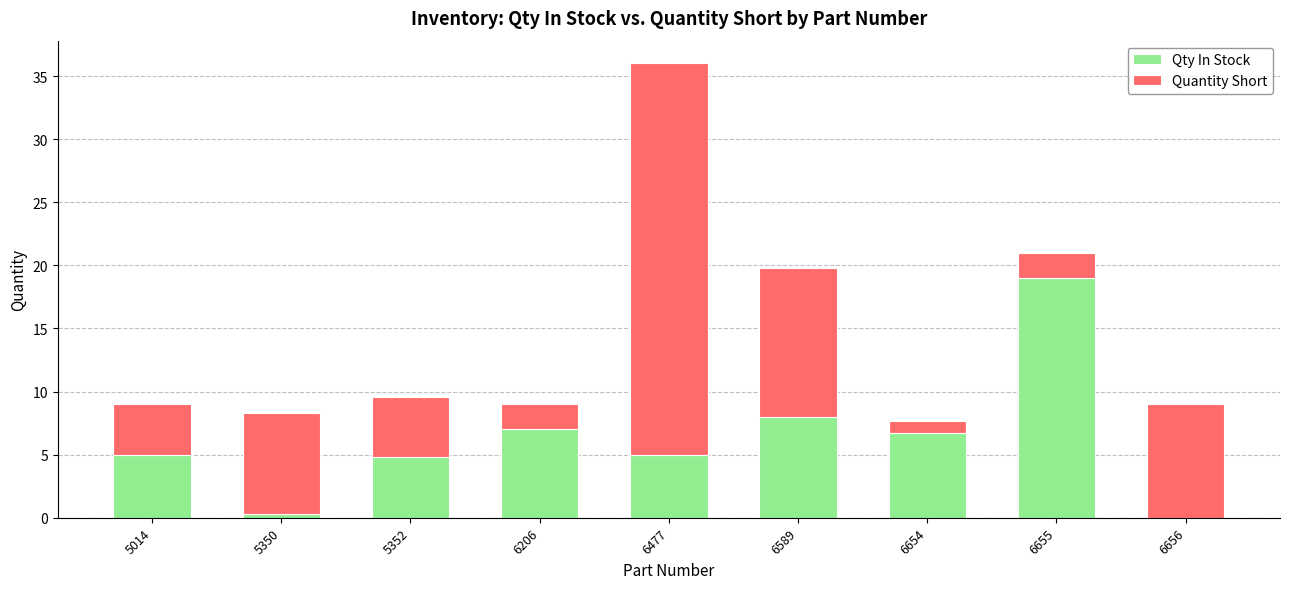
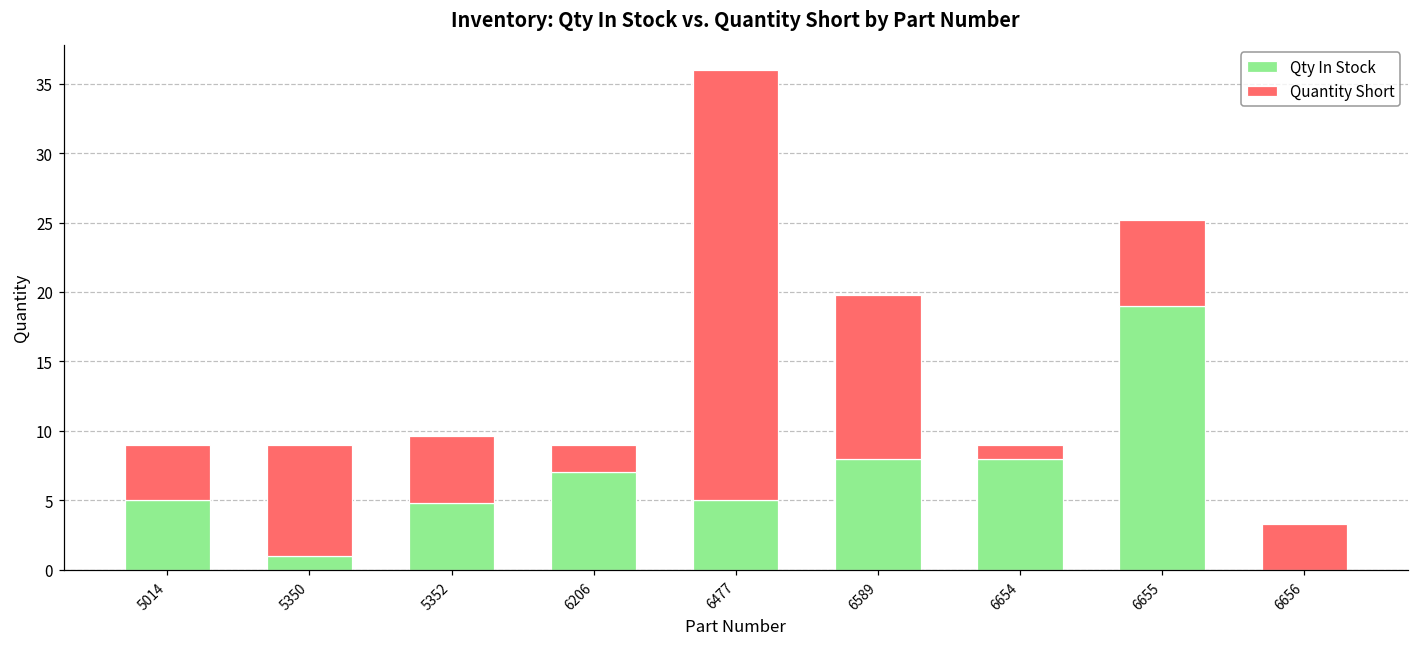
  {
    "Qty In Stock": {
      "5014": 5.0,
-     "5350": 0.3,
+     "5350": 1.0,
      "5352": 4.8,
      "6206": 7.0,
      "6477": 5.0,
      "6589": 8.0,
-     "6654": 6.7,
+     "6654": 8.0,
      "6655": 19.0,
      "6656": 0.0
    },
    "Quantity Short": {
      "5014": 4.0,
      "5350": 8.0,
      "5352": 4.8,
      "6206": 2.0,
      "6477": 31.0,
      "6589": 11.8,
      "6654": 1.0,
-     "6655": 2.0,
-     "6656": 9.0
+     "6655": 6.2,
+     "6656": 3.3
    }
  }
